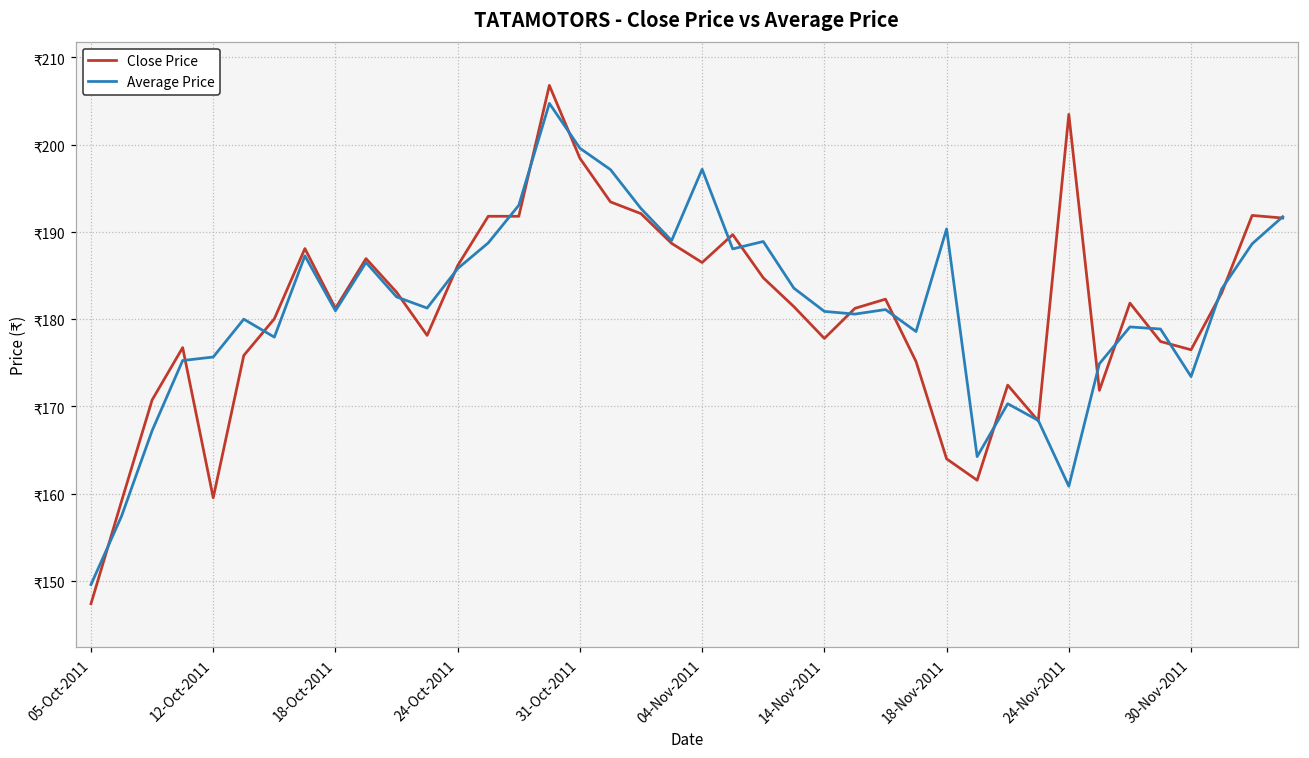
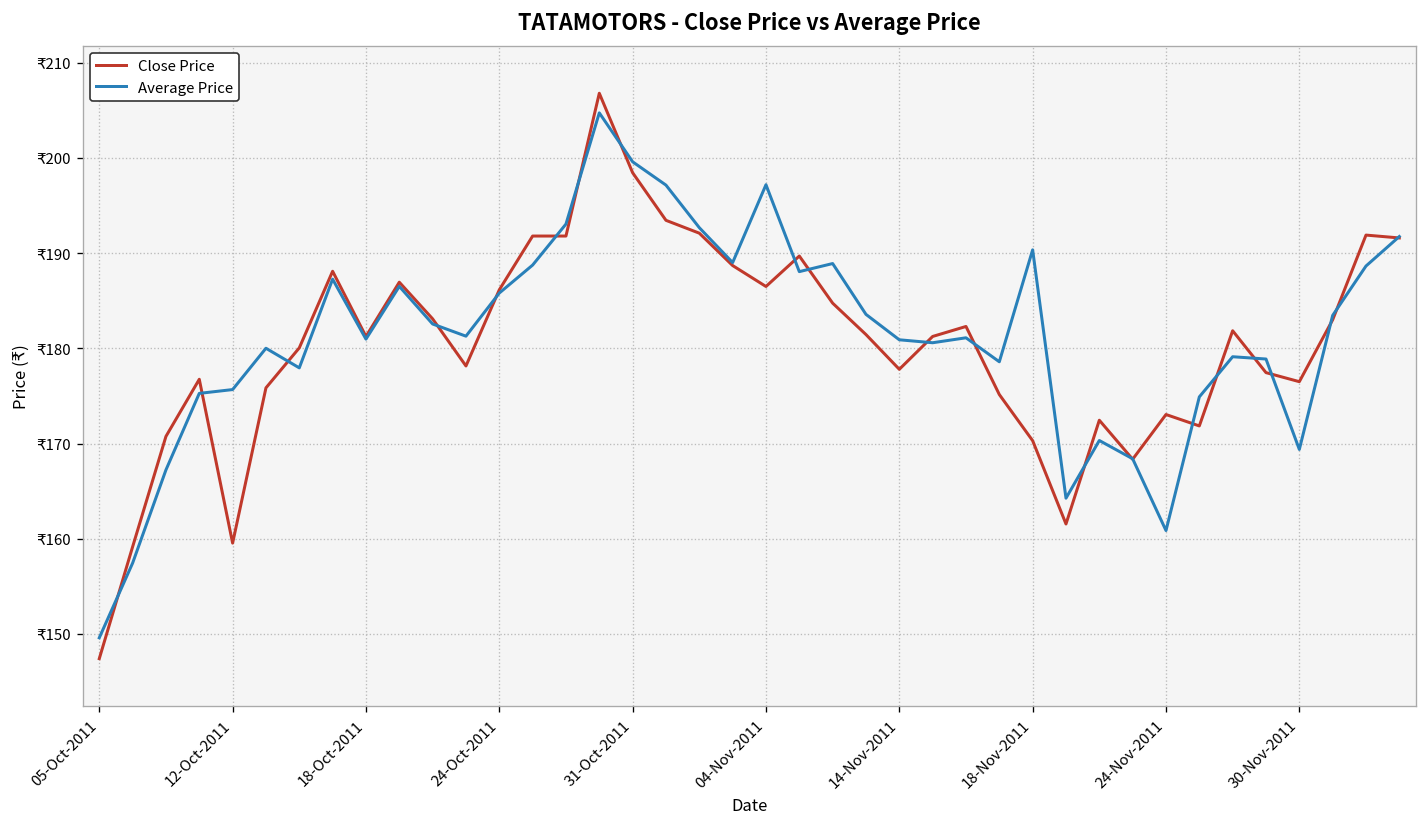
  {
    "Close Price": {
      "05-Oct-2011": "₹147",
      "12-Oct-2011": "₹160",
      "24-Oct-2011": "₹186",
      "31-Oct-2011": "₹198",
      "04-Nov-2011": "₹187",
      "14-Nov-2011": "₹178",
-     "18-Nov-2011": "₹164",
-     "24-Nov-2011": "₹203",
+     "18-Nov-2011": "₹170",
+     "24-Nov-2011": "₹173",
      "30-Nov-2011": "₹177"
    },
    "Average Price": {
      "05-Oct-2011": "₹150",
      "12-Oct-2011": "₹176",
      "24-Oct-2011": "₹186",
      "31-Oct-2011": "₹200",
      "04-Nov-2011": "₹197",
      "14-Nov-2011": "₹181",
      "18-Nov-2011": "₹190",
      "24-Nov-2011": "₹161",
-     "30-Nov-2011": "₹173"
+     "30-Nov-2011": "₹169"
    }
  }
